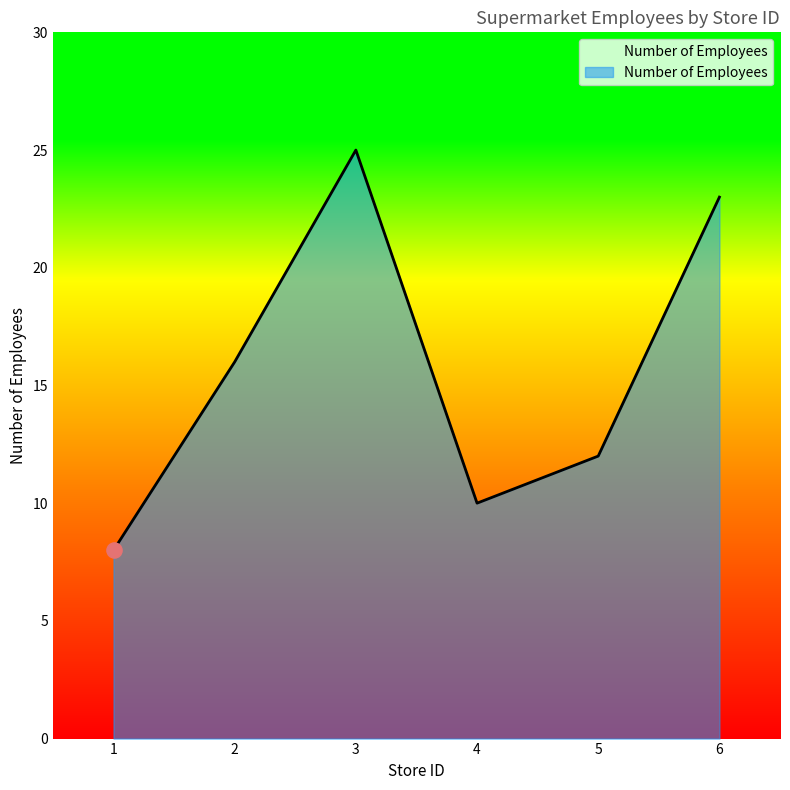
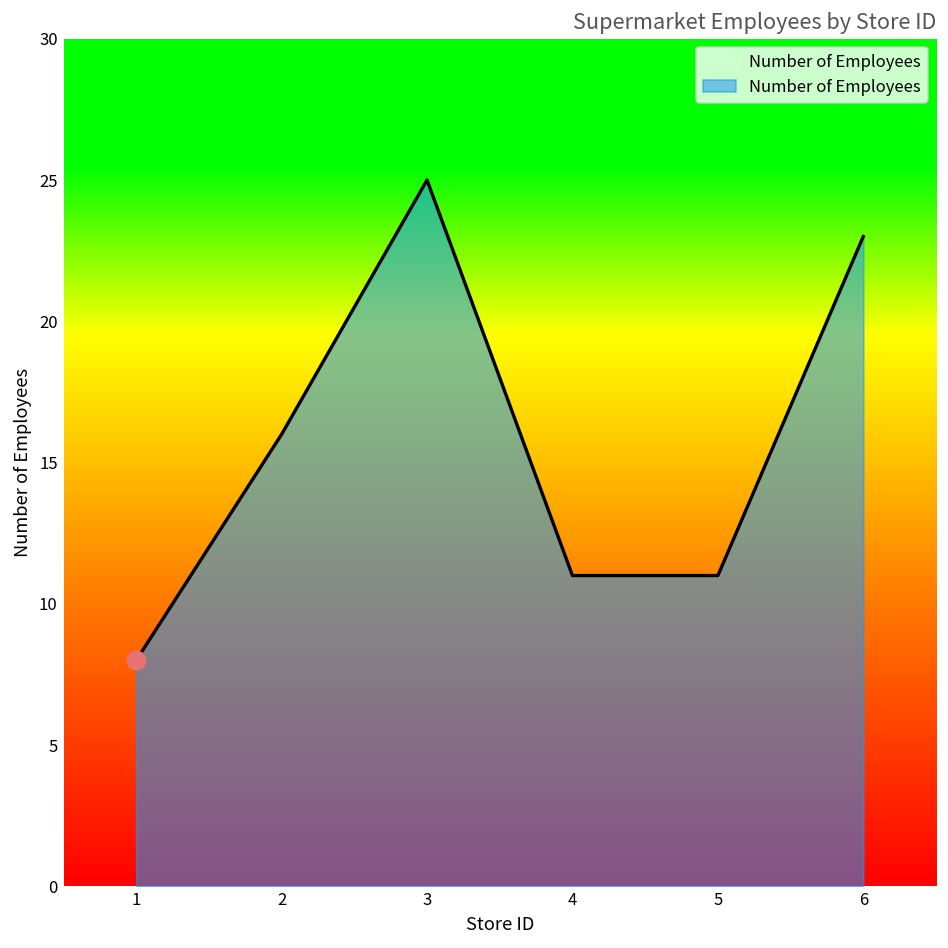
  {
    "Number of Employees": {
      "2": 16,
      "3": 25,
-     "4": 10,
-     "5": 12,
+     "4": 11,
+     "5": 11,
      "6": 23
    }
  }
